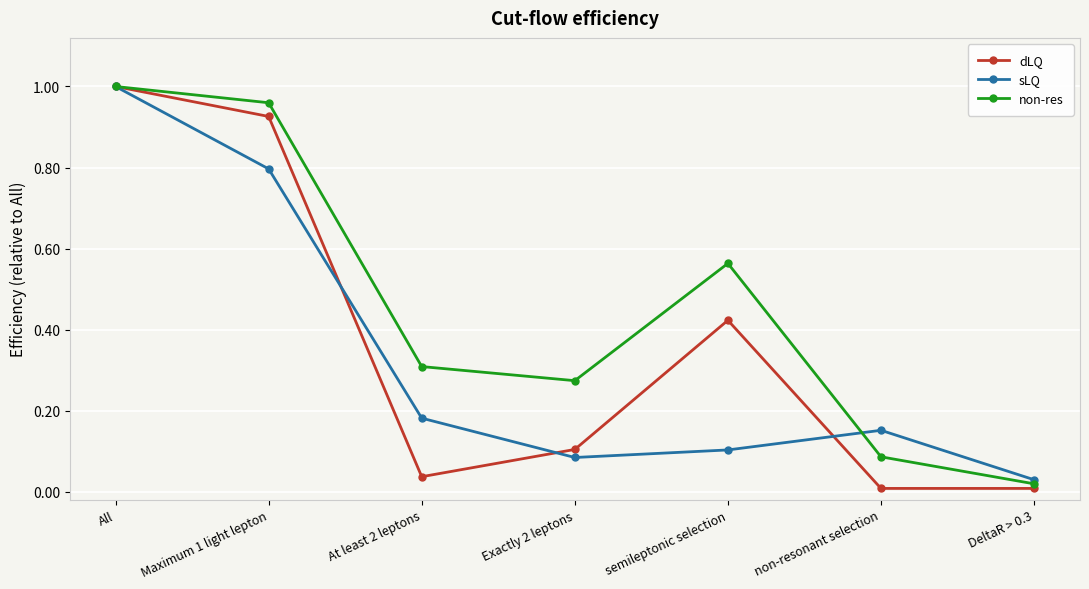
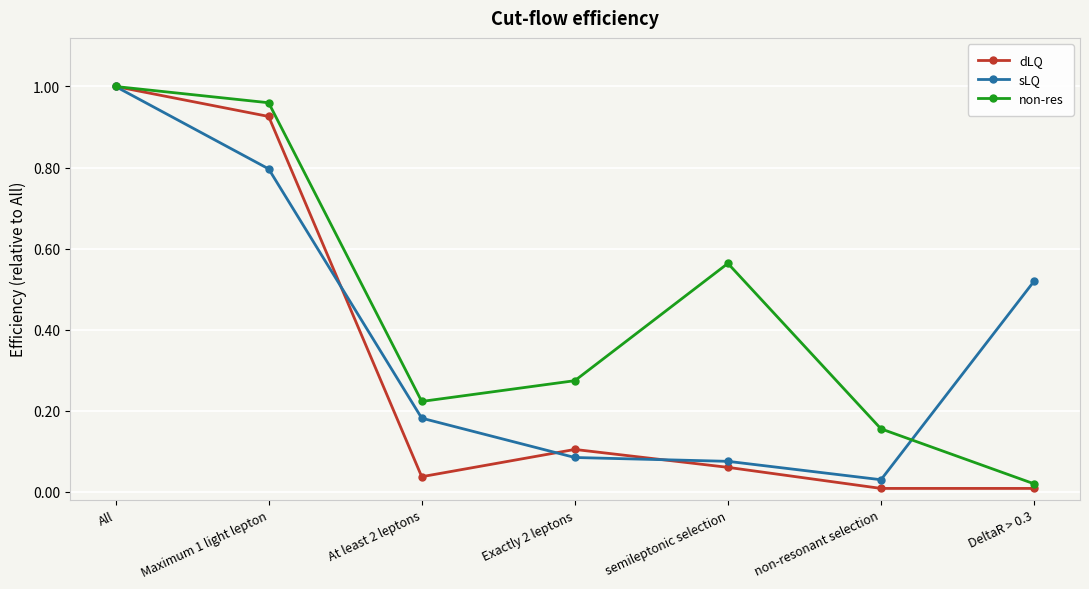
  {
    "dLQ": {
      "Maximum 1 light lepton": 0.93,
      "At least 2 leptons": 0.04,
      "Exactly 2 leptons": 0.10,
-     "semileptonic selection": 0.42,
+     "semileptonic selection": 0.06,
      "non-resonant selection": 0.01,
      "DeltaR > 0.3": 0.01
    },
    "sLQ": {
      "Maximum 1 light lepton": 0.80,
      "At least 2 leptons": 0.18,
      "Exactly 2 leptons": 0.08,
-     "semileptonic selection": 0.10,
-     "non-resonant selection": 0.15,
-     "DeltaR > 0.3": 0.03
+     "semileptonic selection": 0.07,
+     "non-resonant selection": 0.03,
+     "DeltaR > 0.3": 0.52
    },
    "non-res": {
      "Maximum 1 light lepton": 0.96,
-     "At least 2 leptons": 0.31,
+     "At least 2 leptons": 0.22,
      "Exactly 2 leptons": 0.27,
      "semileptonic selection": 0.56,
-     "non-resonant selection": 0.09,
+     "non-resonant selection": 0.15,
      "DeltaR > 0.3": 0.02
    }
  }
